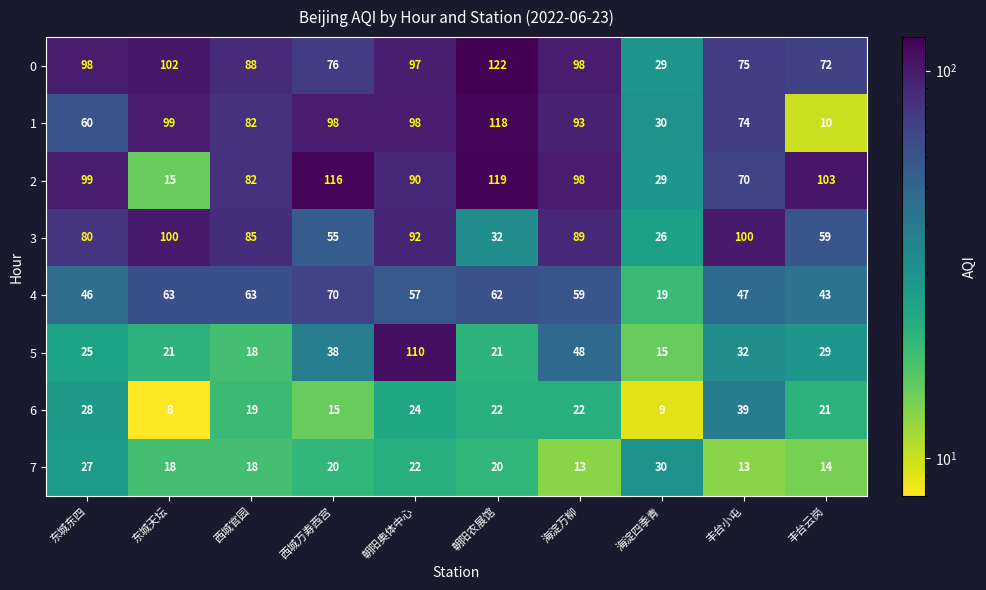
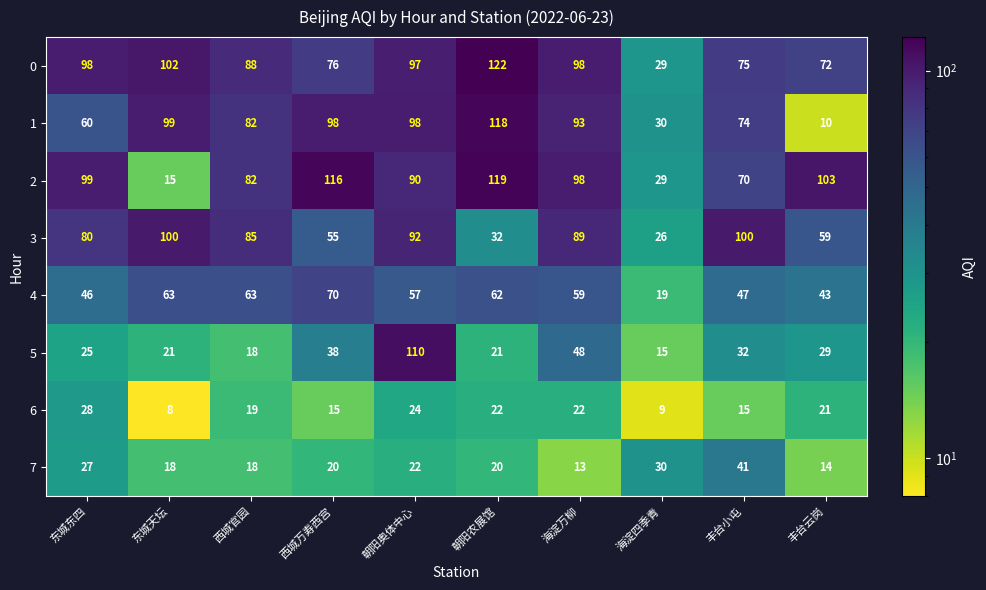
  {
    "0": {
      "东城东四": 98,
      "东城天坛": 102,
      "西城官园": 88,
      "西城万寿西宫": 76,
      "朝阳奥体中心": 97,
      "朝阳农展馆": 122,
      "海淀万柳": 98,
      "海淀四季青": 29,
      "丰台小屯": 75,
      "丰台云岗": 72
    },
    "1": {
      "东城东四": 60,
      "东城天坛": 99,
      "西城官园": 82,
      "西城万寿西宫": 98,
      "朝阳奥体中心": 98,
      "朝阳农展馆": 118,
      "海淀万柳": 93,
      "海淀四季青": 30,
      "丰台小屯": 74,
      "丰台云岗": 10
    },
    "2": {
      "东城东四": 99,
      "东城天坛": 15,
      "西城官园": 82,
      "西城万寿西宫": 116,
      "朝阳奥体中心": 90,
      "朝阳农展馆": 119,
      "海淀万柳": 98,
      "海淀四季青": 29,
      "丰台小屯": 70,
      "丰台云岗": 103
    },
    "3": {
      "东城东四": 80,
      "东城天坛": 100,
      "西城官园": 85,
      "西城万寿西宫": 55,
      "朝阳奥体中心": 92,
      "朝阳农展馆": 32,
      "海淀万柳": 89,
      "海淀四季青": 26,
      "丰台小屯": 100,
      "丰台云岗": 59
    },
    "4": {
      "东城东四": 46,
      "东城天坛": 63,
      "西城官园": 63,
      "西城万寿西宫": 70,
      "朝阳奥体中心": 57,
      "朝阳农展馆": 62,
      "海淀万柳": 59,
      "海淀四季青": 19,
      "丰台小屯": 47,
      "丰台云岗": 43
    },
    "5": {
      "东城东四": 25,
      "东城天坛": 21,
      "西城官园": 18,
      "西城万寿西宫": 38,
      "朝阳奥体中心": 110,
      "朝阳农展馆": 21,
      "海淀万柳": 48,
      "海淀四季青": 15,
      "丰台小屯": 32,
      "丰台云岗": 29
    },
    "6": {
      "东城东四": 28,
      "东城天坛": 8,
      "西城官园": 19,
      "西城万寿西宫": 15,
      "朝阳奥体中心": 24,
      "朝阳农展馆": 22,
      "海淀万柳": 22,
      "海淀四季青": 9,
-     "丰台小屯": 39,
+     "丰台小屯": 15,
      "丰台云岗": 21
    },
    "7": {
      "东城东四": 27,
      "东城天坛": 18,
      "西城官园": 18,
      "西城万寿西宫": 20,
      "朝阳奥体中心": 22,
      "朝阳农展馆": 20,
      "海淀万柳": 13,
      "海淀四季青": 30,
-     "丰台小屯": 13,
+     "丰台小屯": 41,
      "丰台云岗": 14
    }
  }
